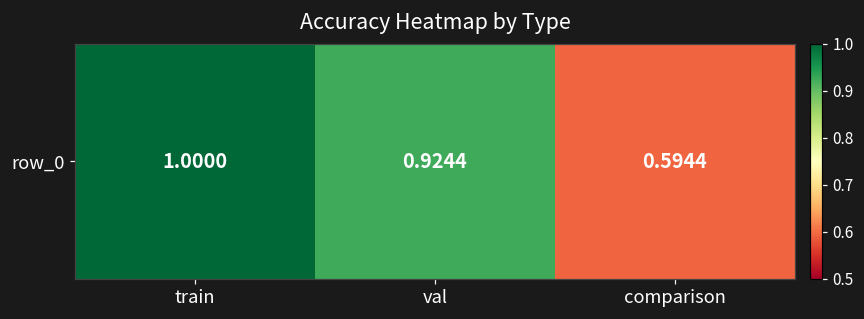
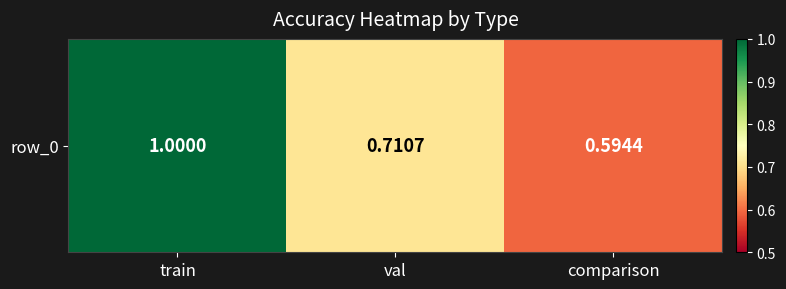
  {
    "row_0": {
      "train": 1.0000,
-     "val": 0.9244,
+     "val": 0.7107,
      "comparison": 0.5944
    }
  }
